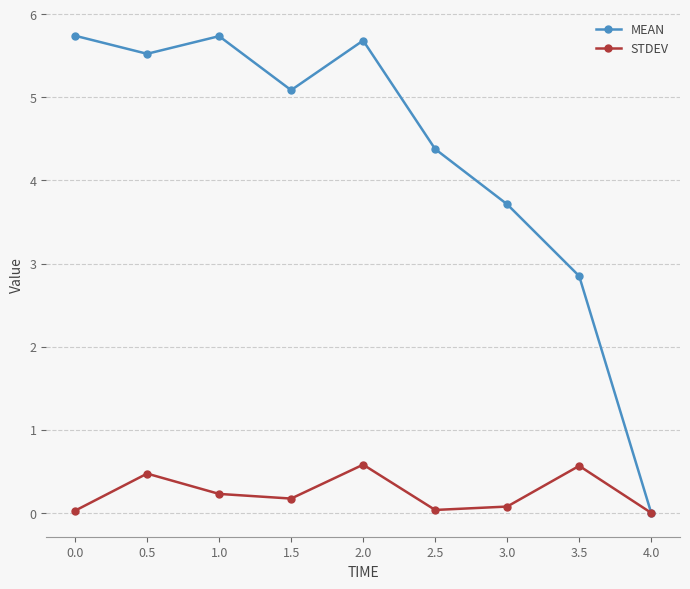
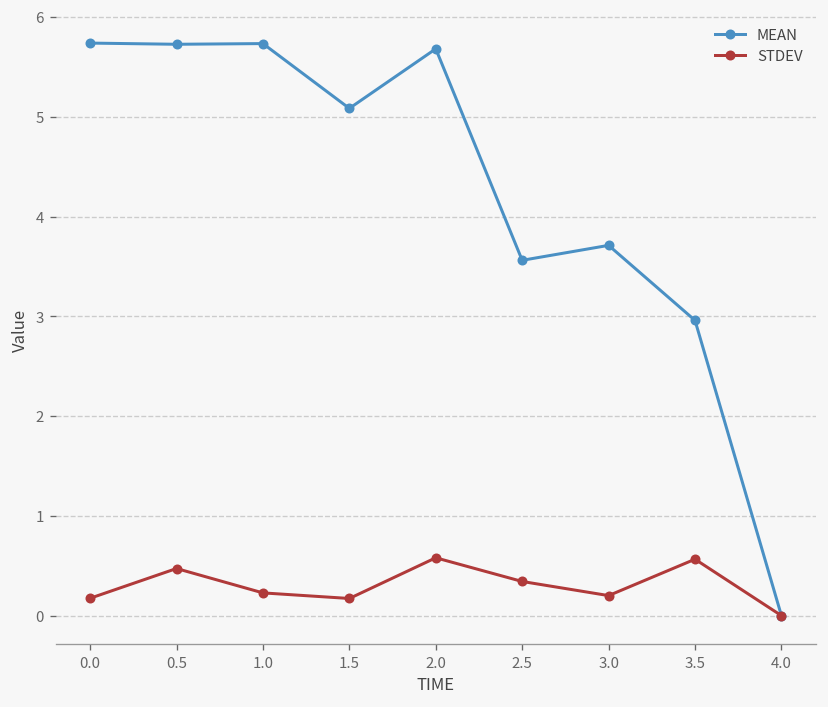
  {
    "MEAN": {
      "0.0": 5.7,
-     "0.5": 5.5,
+     "0.5": 5.7,
      "1.0": 5.7,
      "1.5": 5.1,
      "2.0": 5.7,
-     "2.5": 4.4,
+     "2.5": 3.6,
      "3.0": 3.7,
-     "3.5": 2.8
+     "3.5": 3.0
    },
    "STDEV": {
-     "0.0": 0.0,
+     "0.0": 0.2,
      "0.5": 0.5,
      "1.0": 0.2,
      "1.5": 0.2,
      "2.0": 0.6,
-     "2.5": 0.0,
-     "3.0": 0.1,
+     "2.5": 0.3,
+     "3.0": 0.2,
      "3.5": 0.6
    }
  }
